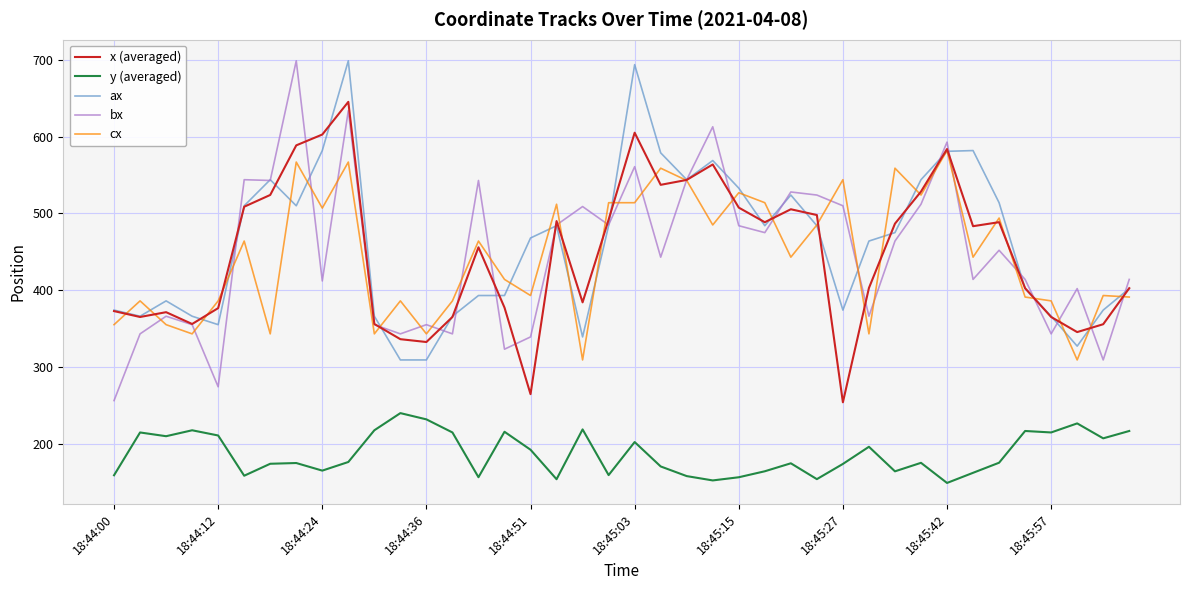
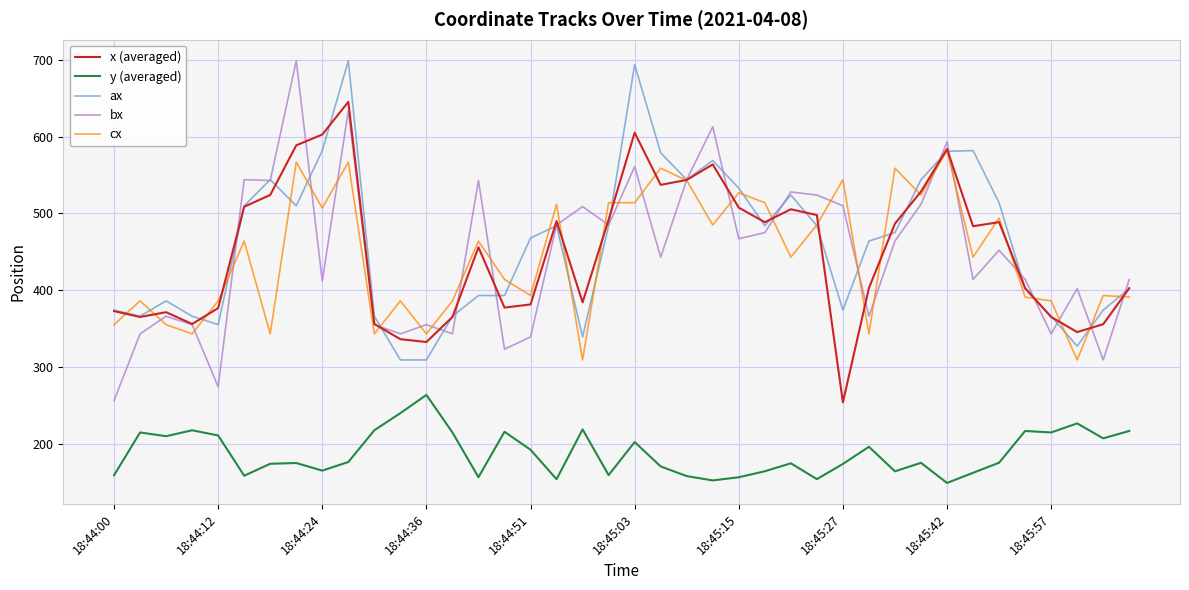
  {
    "x (averaged)": {
      "18:44:12": 380,
      "18:44:24": 600,
      "18:44:36": 330,
-     "18:44:51": 260,
+     "18:44:51": 380,
      "18:45:03": 610,
      "18:45:15": 510,
      "18:45:27": 250
    },
    "y (averaged)": {
      "18:44:00": 160,
      "18:44:12": 210,
      "18:44:24": 160,
-     "18:44:36": 230,
+     "18:44:36": 260,
      "18:44:51": 190,
      "18:45:03": 200,
      "18:45:15": 160,
      "18:45:27": 170,
      "18:45:42": 150,
      "18:45:57": 210
    },
    "ax": {
      "18:44:12": 360,
      "18:44:24": 580,
      "18:44:36": 310,
      "18:44:51": 470,
      "18:45:03": 690,
      "18:45:15": 530,
      "18:45:27": 370
    },
    "bx": {
      "18:44:00": 260,
      "18:44:12": 270,
      "18:44:24": 410,
      "18:44:36": 360,
      "18:44:51": 340,
      "18:45:03": 560,
-     "18:45:15": 480,
+     "18:45:15": 470,
      "18:45:27": 510,
      "18:45:42": 590,
      "18:45:57": 340
    },
    "cx": {
      "18:44:00": 360,
      "18:44:12": 390,
      "18:44:24": 510,
      "18:44:36": 340,
      "18:44:51": 390,
      "18:45:03": 510,
      "18:45:15": 530,
      "18:45:27": 540,
      "18:45:57": 390
    }
  }
